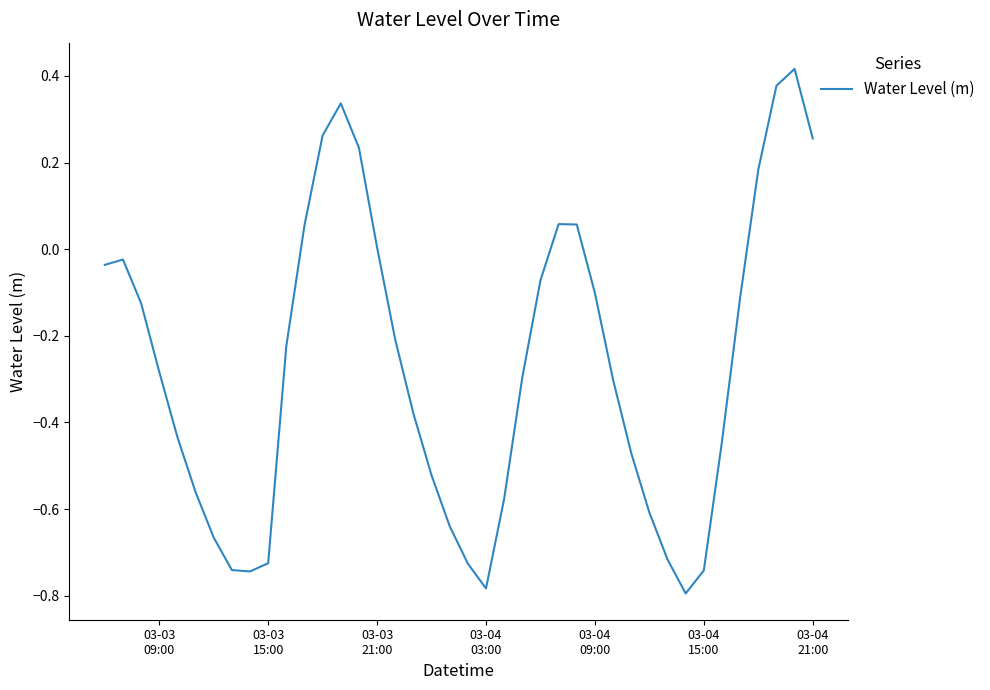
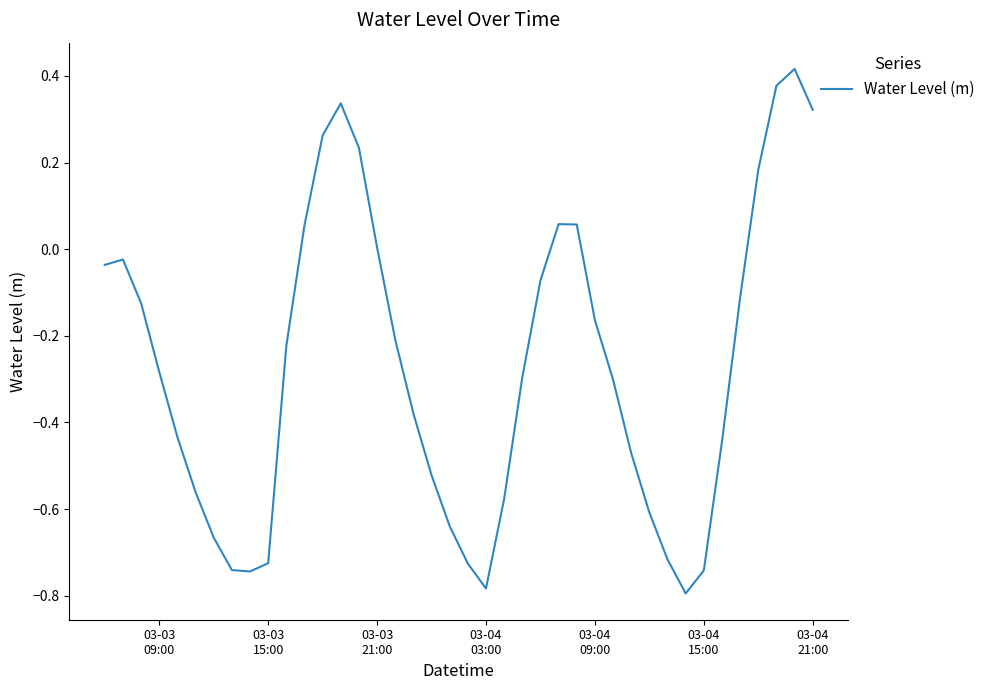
  {
    "03-03 09:00": -0.28,
    "03-03 15:00": -0.72,
    "03-03 21:00": 0.00,
    "03-04 03:00": -0.78,
-   "03-04 09:00": -0.10,
+   "03-04 09:00": -0.16,
    "03-04 15:00": -0.74,
-   "03-04 21:00": 0.26
+   "03-04 21:00": 0.32
  }
